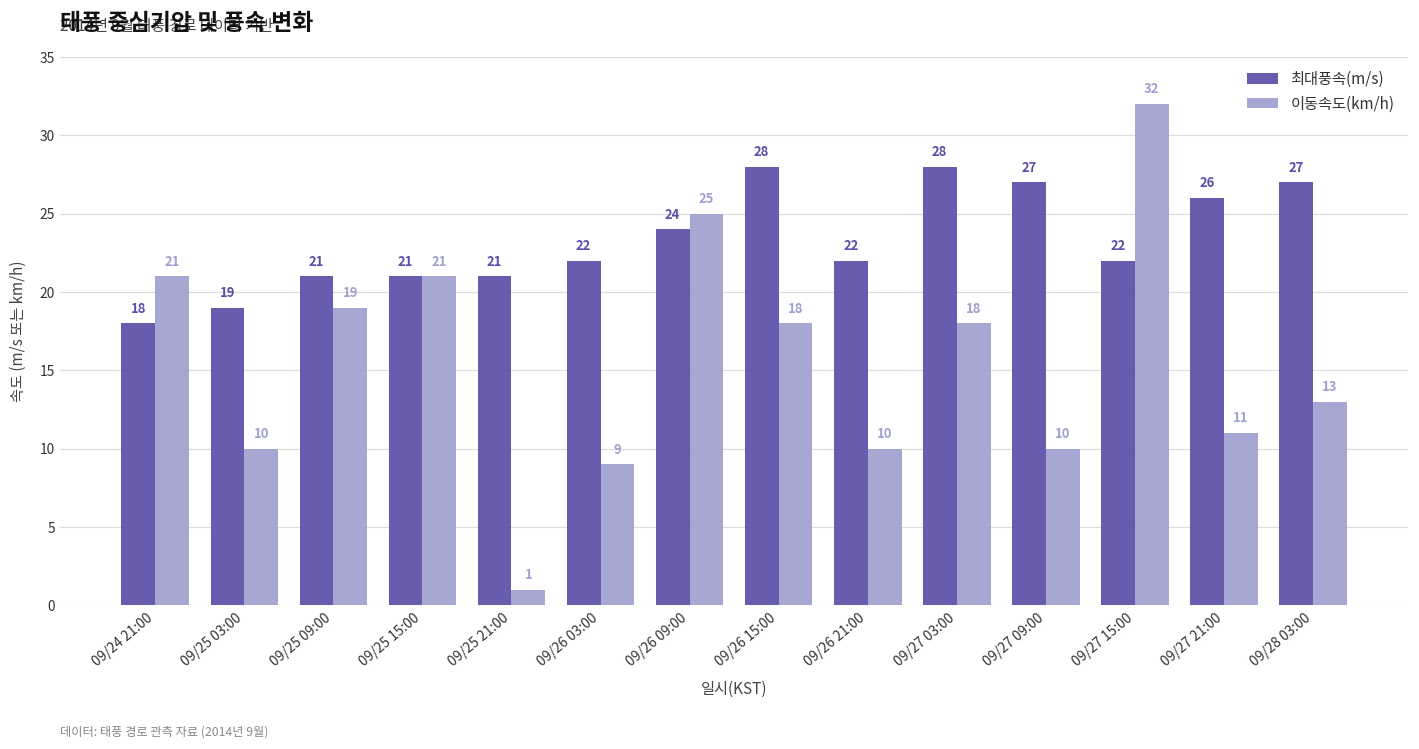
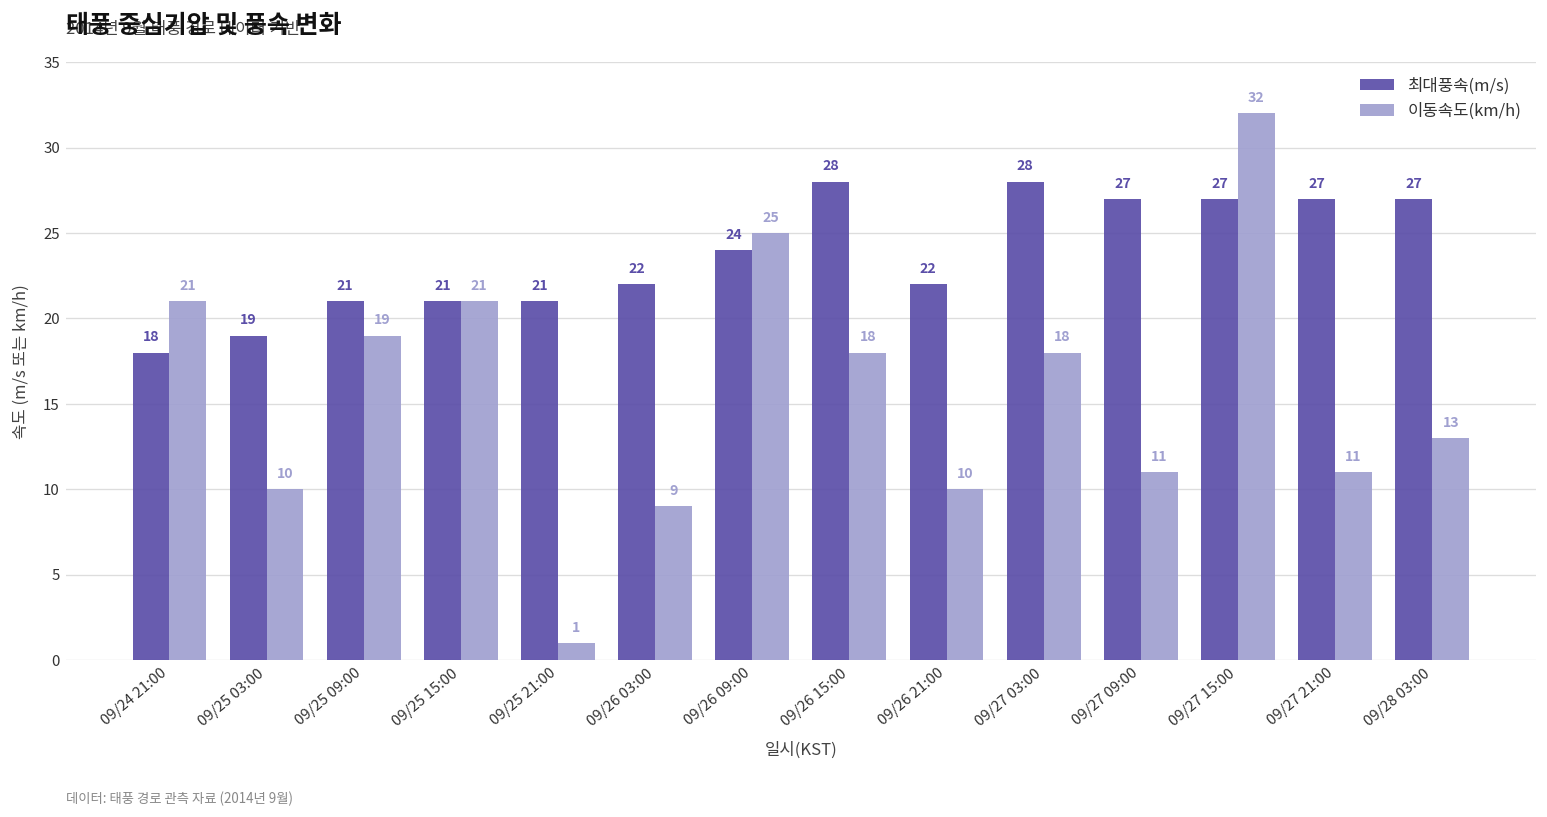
  {
    "최대풍속(m/s)": {
      "09/24 21:00": 18,
      "09/25 03:00": 19,
      "09/25 09:00": 21,
      "09/25 15:00": 21,
      "09/25 21:00": 21,
      "09/26 03:00": 22,
      "09/26 09:00": 24,
      "09/26 15:00": 28,
      "09/26 21:00": 22,
      "09/27 03:00": 28,
      "09/27 09:00": 27,
-     "09/27 15:00": 22,
-     "09/27 21:00": 26,
+     "09/27 15:00": 27,
+     "09/27 21:00": 27,
      "09/28 03:00": 27
    },
    "이동속도(km/h)": {
      "09/24 21:00": 21,
      "09/25 03:00": 10,
      "09/25 09:00": 19,
      "09/25 15:00": 21,
      "09/25 21:00": 1,
      "09/26 03:00": 9,
      "09/26 09:00": 25,
      "09/26 15:00": 18,
      "09/26 21:00": 10,
      "09/27 03:00": 18,
-     "09/27 09:00": 10,
+     "09/27 09:00": 11,
      "09/27 15:00": 32,
      "09/27 21:00": 11,
      "09/28 03:00": 13
    }
  }
